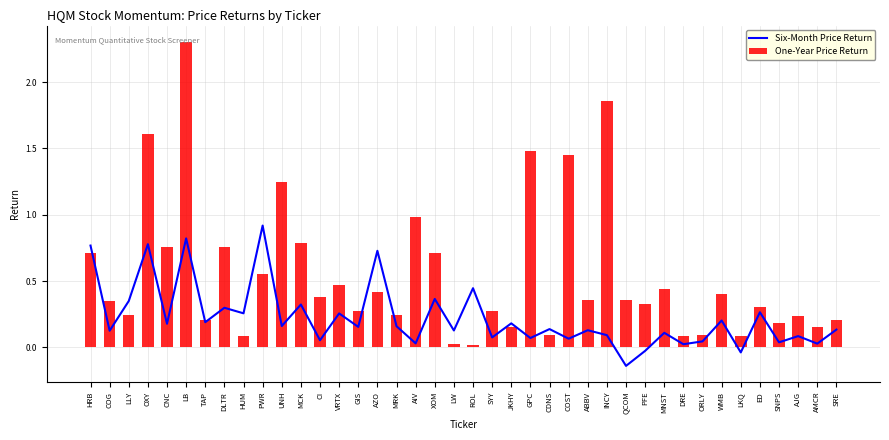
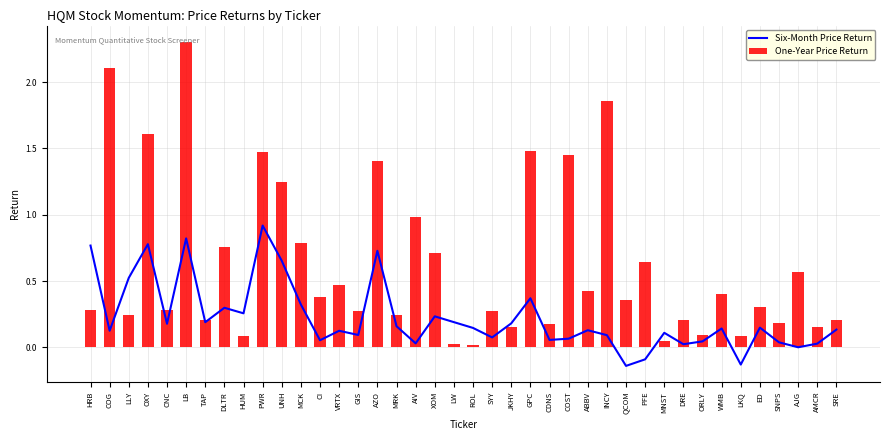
  {
    "One-Year Price Return": {
-     "HRB": 0.71,
-     "COG": 0.35,
+     "HRB": 0.28,
+     "COG": 2.11,
      "LLY": 0.24,
      "OXY": 1.61,
-     "CNC": 0.76,
+     "CNC": 0.28,
      "LB": 2.30,
      "TAP": 0.21,
      "DLTR": 0.76,
      "HUM": 0.09,
-     "PWR": 0.55,
+     "PWR": 1.47,
      "UNH": 1.25,
      "MCK": 0.79,
      "CI": 0.38,
      "VRTX": 0.47,
      "GIS": 0.27,
-     "AZO": 0.42,
+     "AZO": 1.40,
      "MRK": 0.24,
      "AIV": 0.98,
      "XOM": 0.71,
      "LW": 0.02,
      "SYY": 0.27,
      "JKHY": 0.16,
      "GPC": 1.48,
-     "CDNS": 0.10,
+     "CDNS": 0.18,
      "COST": 1.45,
-     "ABBV": 0.36,
+     "ABBV": 0.43,
      "INCY": 1.86,
      "QCOM": 0.35,
-     "PFE": 0.33,
-     "MNST": 0.44,
-     "DRE": 0.08,
+     "PFE": 0.64,
+     "MNST": 0.05,
+     "DRE": 0.21,
      "ORLY": 0.10,
      "WMB": 0.40,
      "LKQ": 0.09,
      "ED": 0.30,
      "SNPS": 0.19,
-     "AJG": 0.24,
+     "AJG": 0.56,
      "AMCR": 0.15,
      "SRE": 0.21
    },
    "Six-Month Price Return": {
      "HRB": 0.77,
      "COG": 0.13,
-     "LLY": 0.35,
+     "LLY": 0.52,
      "OXY": 0.78,
      "CNC": 0.18,
      "LB": 0.82,
      "TAP": 0.19,
      "DLTR": 0.30,
      "HUM": 0.26,
      "PWR": 0.92,
-     "UNH": 0.16,
+     "UNH": 0.65,
      "MCK": 0.32,
      "CI": 0.05,
-     "VRTX": 0.26,
-     "GIS": 0.15,
+     "VRTX": 0.13,
+     "GIS": 0.09,
      "AZO": 0.73,
      "MRK": 0.16,
      "AIV": 0.03,
-     "XOM": 0.37,
-     "LW": 0.13,
-     "ROL": 0.45,
+     "XOM": 0.23,
+     "LW": 0.19,
+     "ROL": 0.15,
      "SYY": 0.08,
      "JKHY": 0.18,
-     "GPC": 0.07,
-     "CDNS": 0.14,
+     "GPC": 0.37,
+     "CDNS": 0.06,
      "COST": 0.07,
      "ABBV": 0.13,
      "INCY": 0.09,
      "QCOM": -0.14,
-     "PFE": -0.03,
+     "PFE": -0.09,
      "MNST": 0.11,
      "DRE": 0.02,
      "ORLY": 0.05,
-     "WMB": 0.20,
-     "LKQ": -0.04,
-     "ED": 0.27,
+     "WMB": 0.14,
+     "LKQ": -0.13,
+     "ED": 0.15,
      "SNPS": 0.04,
-     "AJG": 0.09,
+     "AJG": 0.00,
      "AMCR": 0.03,
      "SRE": 0.13
    }
  }
